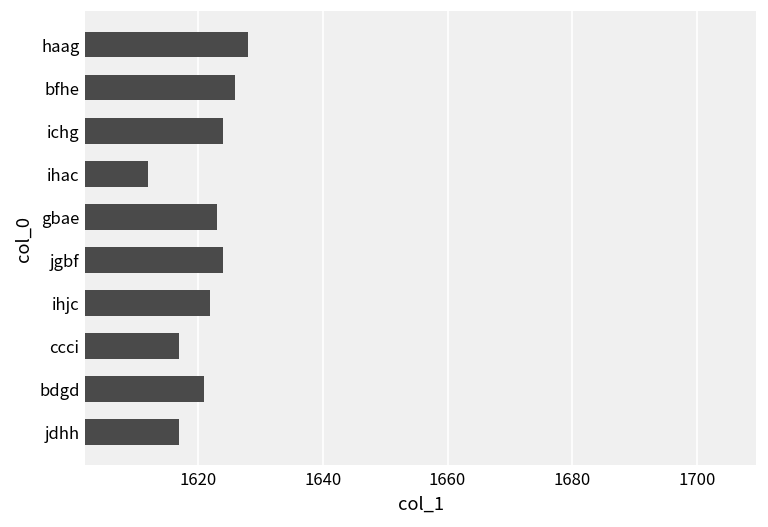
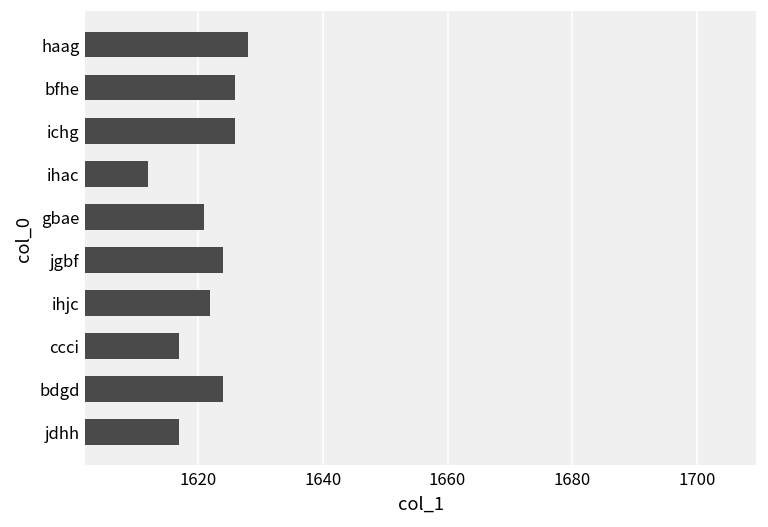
  {
    "haag": 1628,
    "bfhe": 1626,
-   "ichg": 1624,
+   "ichg": 1626,
    "ihac": 1612,
-   "gbae": 1623,
+   "gbae": 1621,
    "jgbf": 1624,
    "ihjc": 1622,
    "ccci": 1617,
-   "bdgd": 1621,
+   "bdgd": 1624,
    "jdhh": 1617
  }
